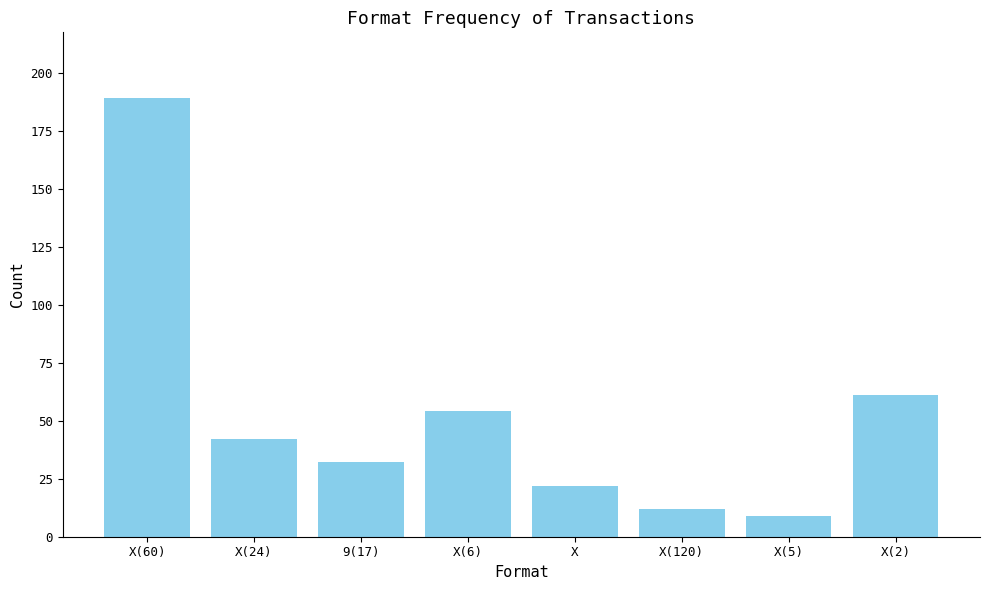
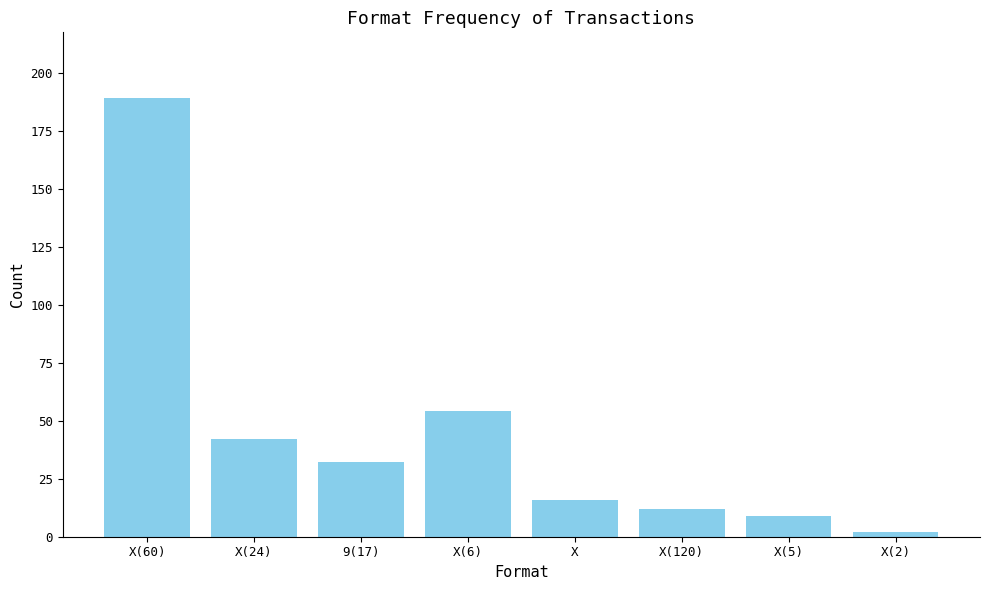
  {
    "X(60)": 189,
    "X(24)": 42,
    "9(17)": 32,
    "X(6)": 54,
-   "X": 22,
+   "X": 16,
    "X(120)": 12,
    "X(5)": 9,
-   "X(2)": 61
+   "X(2)": 2
  }
